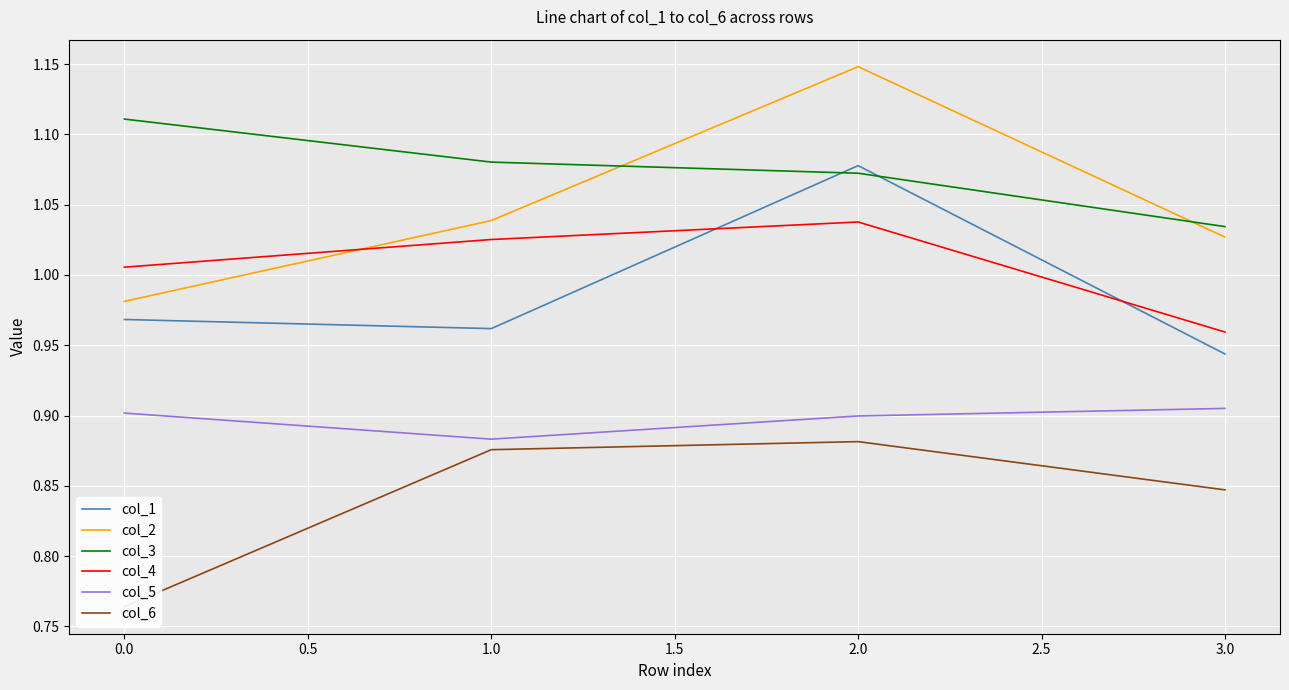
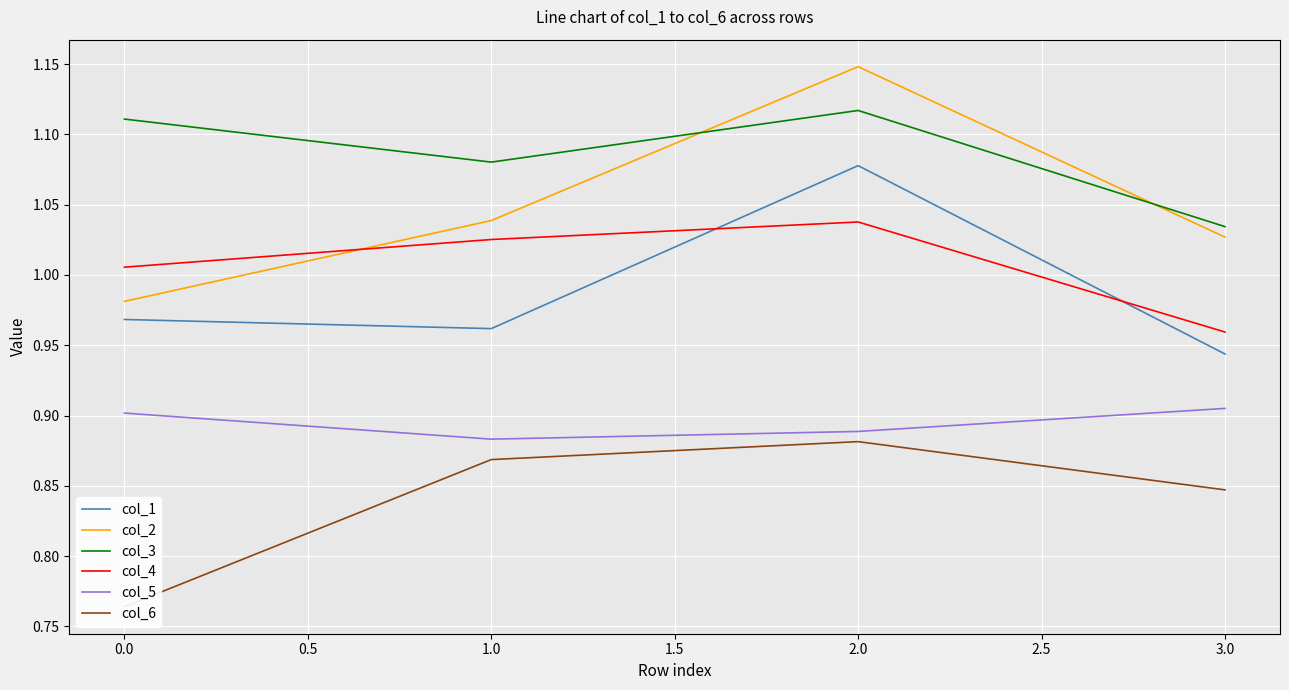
  {
    "col_1": {
      "0.0": 0.968,
      "1.0": 0.962,
      "2.0": 1.078,
      "3.0": 0.944
    },
    "col_2": {
      "0.0": 0.981,
      "1.0": 1.039,
      "2.0": 1.148,
      "3.0": 1.027
    },
    "col_3": {
      "0.0": 1.111,
      "1.0": 1.080,
-     "2.0": 1.072,
+     "2.0": 1.117,
      "3.0": 1.034
    },
    "col_4": {
      "0.0": 1.006,
      "1.0": 1.025,
      "2.0": 1.038,
      "3.0": 0.959
    },
    "col_5": {
      "0.0": 0.902,
      "1.0": 0.883,
-     "2.0": 0.900,
+     "2.0": 0.889,
      "3.0": 0.905
    },
    "col_6": {
-     "1.0": 0.876,
+     "1.0": 0.869,
      "2.0": 0.881,
      "3.0": 0.847
    }
  }
